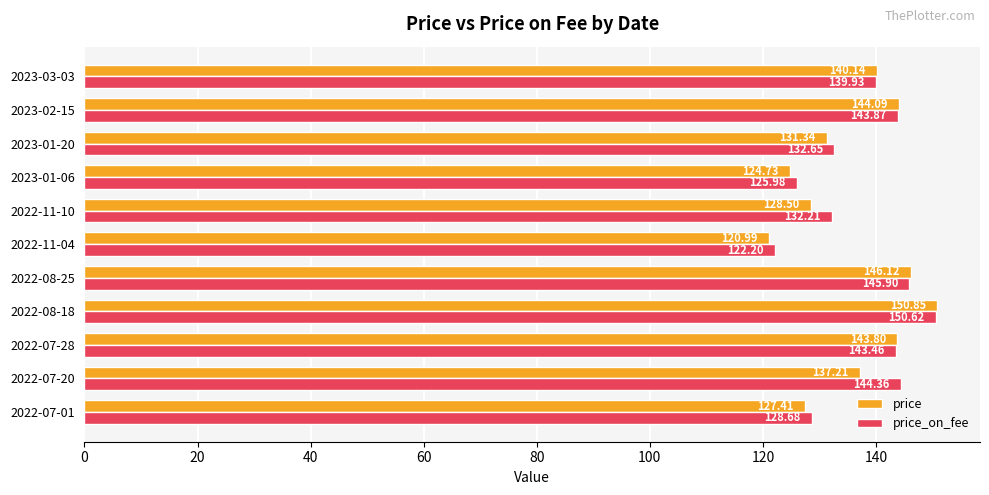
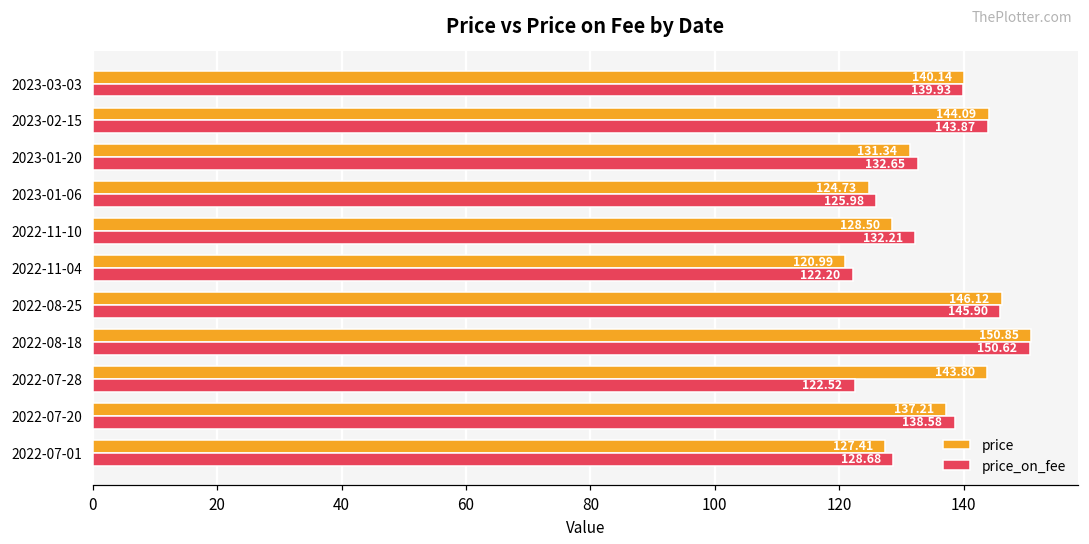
  {
    "price": {
      "2023-03-03": 140.14,
      "2023-02-15": 144.09,
      "2023-01-20": 131.34,
      "2023-01-06": 124.73,
      "2022-11-10": 128.50,
      "2022-11-04": 120.99,
      "2022-08-25": 146.12,
      "2022-08-18": 150.85,
      "2022-07-28": 143.80,
      "2022-07-20": 137.21,
      "2022-07-01": 127.41
    },
    "price_on_fee": {
      "2023-03-03": 139.93,
      "2023-02-15": 143.87,
      "2023-01-20": 132.65,
      "2023-01-06": 125.98,
      "2022-11-10": 132.21,
      "2022-11-04": 122.20,
      "2022-08-25": 145.90,
      "2022-08-18": 150.62,
-     "2022-07-28": 143.46,
-     "2022-07-20": 144.36,
+     "2022-07-28": 122.52,
+     "2022-07-20": 138.58,
      "2022-07-01": 128.68
    }
  }
